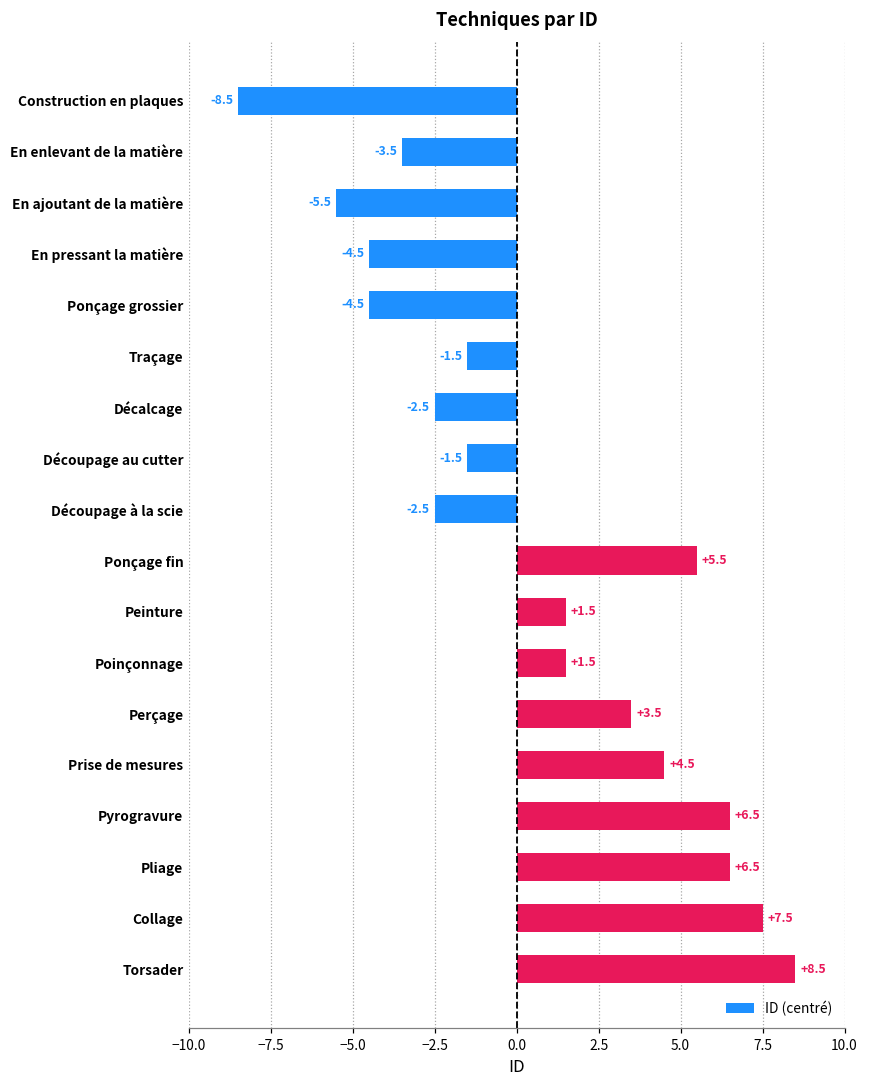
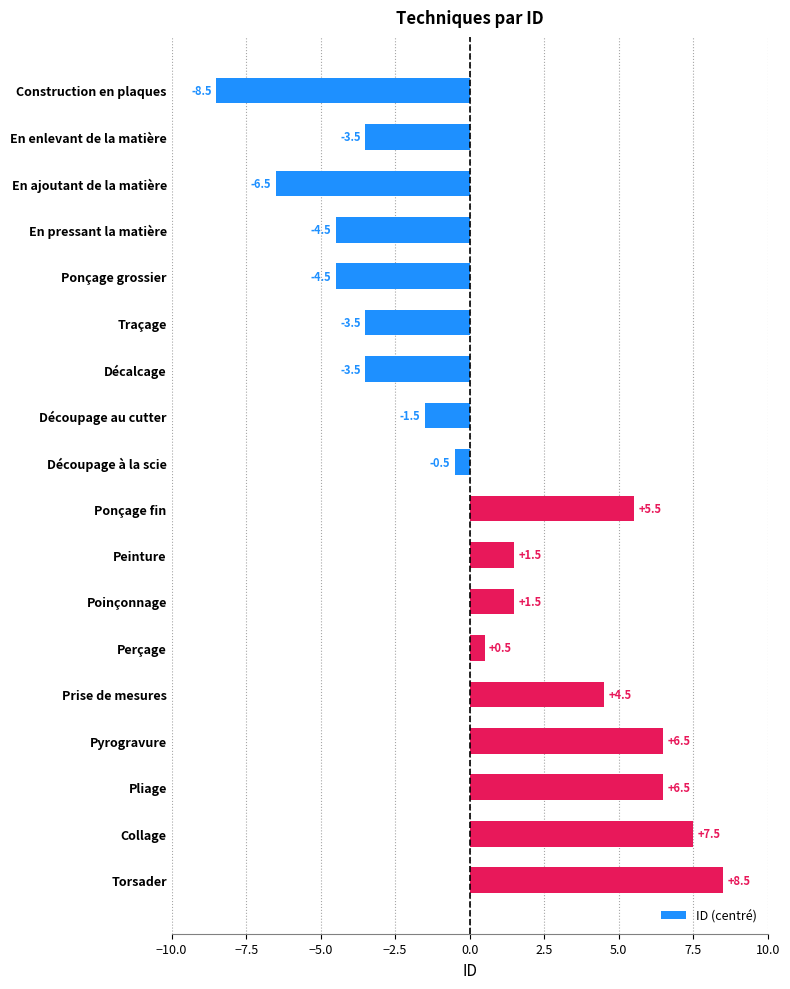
  {
    "Construction en plaques": "-8.5",
    "En enlevant de la matière": "-3.5",
-   "En ajoutant de la matière": "-5.5",
+   "En ajoutant de la matière": "-6.5",
    "En pressant la matière": "-4.5",
    "Ponçage grossier": "-4.5",
-   "Traçage": "-1.5",
-   "Décalcage": "-2.5",
+   "Traçage": "-3.5",
+   "Décalcage": "-3.5",
    "Découpage au cutter": "-1.5",
-   "Découpage à la scie": "-2.5",
+   "Découpage à la scie": "-0.5",
    "Ponçage fin": "+5.5",
    "Peinture": "+1.5",
    "Poinçonnage": "+1.5",
-   "Perçage": "+3.5",
+   "Perçage": "+0.5",
    "Prise de mesures": "+4.5",
    "Pyrogravure": "+6.5",
    "Pliage": "+6.5",
    "Collage": "+7.5",
    "Torsader": "+8.5"
  }
